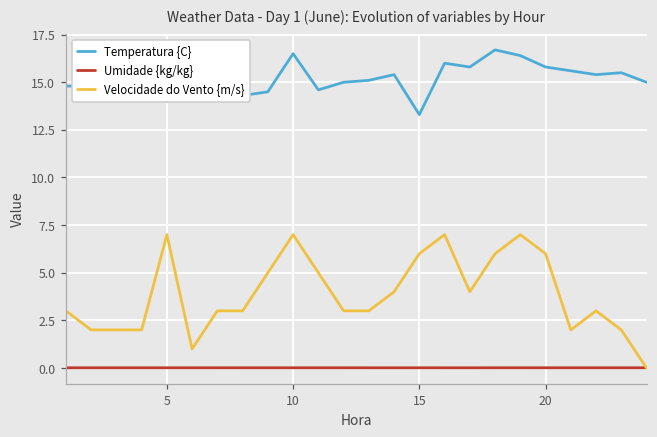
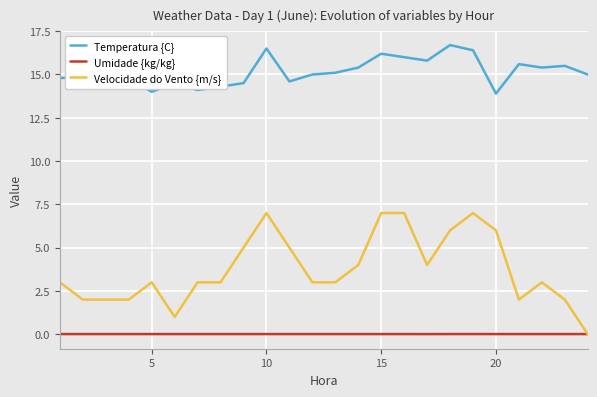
  {
    "Temperatura {C}": {
      "5": 14.0,
      "10": 16.5,
-     "15": 13.3,
-     "20": 15.8
+     "15": 16.2,
+     "20": 13.9
    },
    "Umidade {kg/kg}": {
      "5": 0.0,
      "10": 0.0,
      "15": 0.0,
      "20": 0.0
    },
    "Velocidade do Vento {m/s}": {
-     "5": 7,
+     "5": 3,
      "10": 7,
-     "15": 6,
+     "15": 7,
      "20": 6
    }
  }
